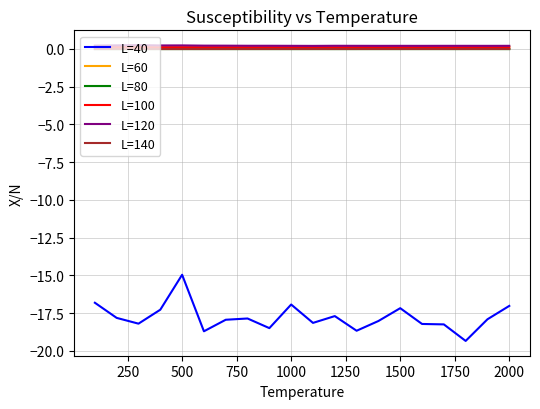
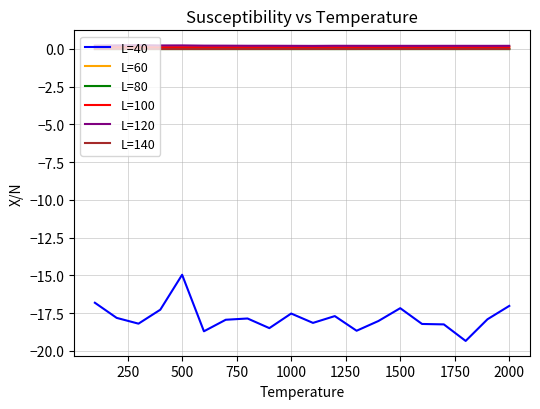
  {
    "L=40": {
      "500": -15.0,
-     "1000": -16.9,
+     "1000": -17.5,
      "1500": -17.2,
      "2000": -17.0
    }
  }
